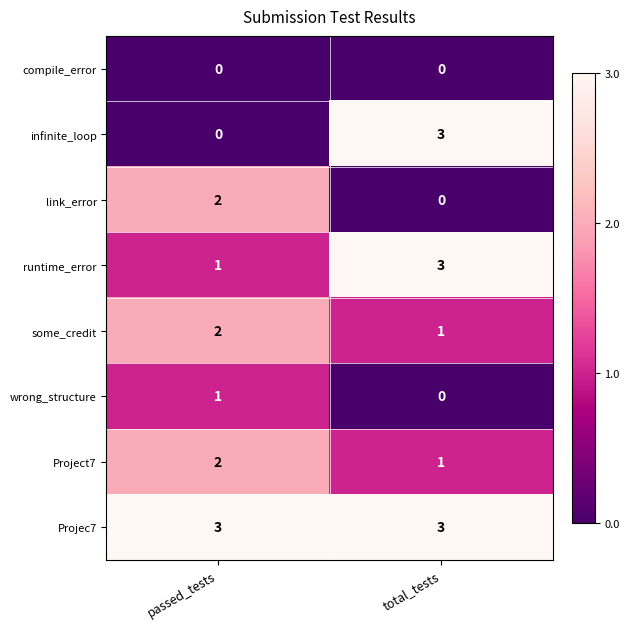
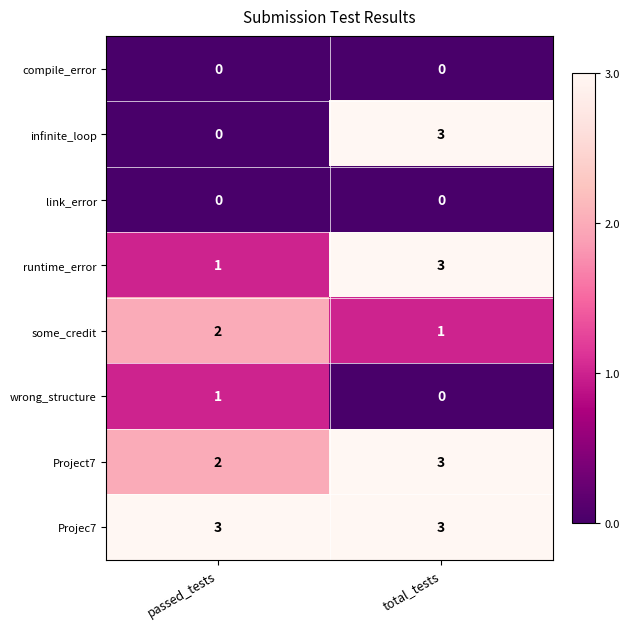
  {
    "compile_error": {
      "passed_tests": 0,
      "total_tests": 0
    },
    "infinite_loop": {
      "passed_tests": 0,
      "total_tests": 3
    },
    "link_error": {
-     "passed_tests": 2,
+     "passed_tests": 0,
      "total_tests": 0
    },
    "runtime_error": {
      "passed_tests": 1,
      "total_tests": 3
    },
    "some_credit": {
      "passed_tests": 2,
      "total_tests": 1
    },
    "wrong_structure": {
      "passed_tests": 1,
      "total_tests": 0
    },
    "Project7": {
      "passed_tests": 2,
-     "total_tests": 1
+     "total_tests": 3
    },
    "Projec7": {
      "passed_tests": 3,
      "total_tests": 3
    }
  }
